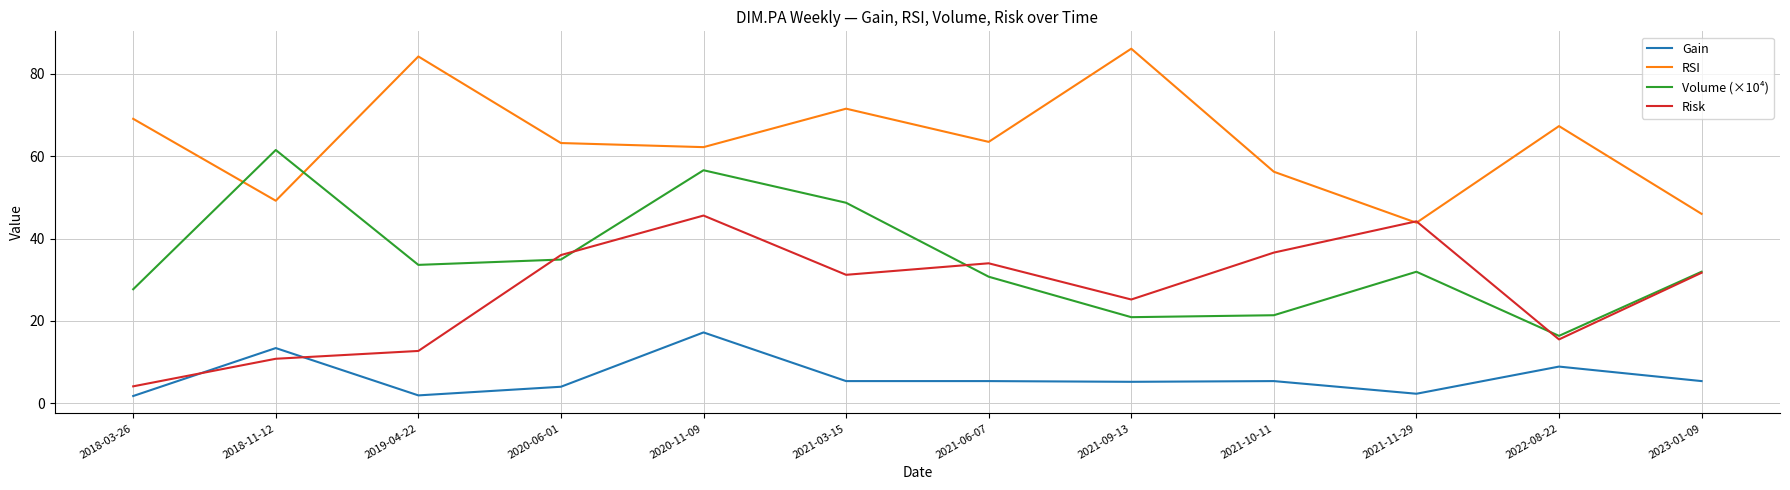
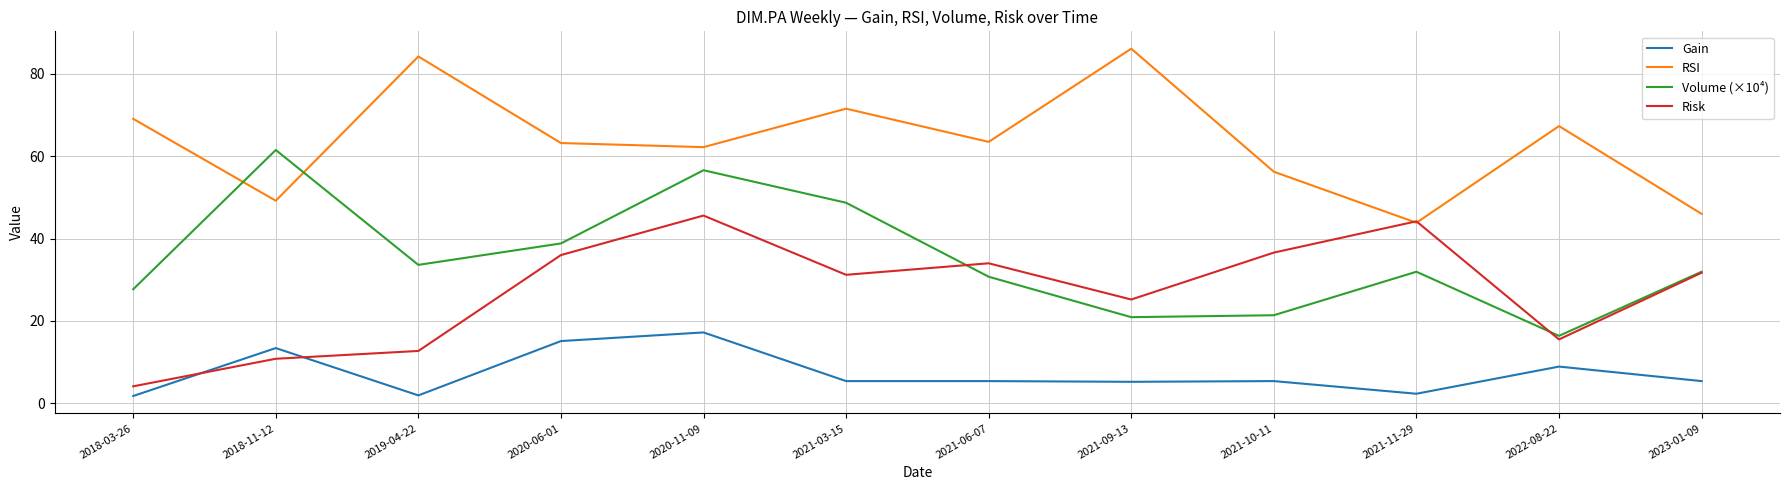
  {
    "Gain": {
      "2018-03-26": 2,
      "2018-11-12": 13,
      "2019-04-22": 2,
-     "2020-06-01": 4,
+     "2020-06-01": 15,
      "2020-11-09": 17,
      "2021-03-15": 5,
      "2021-06-07": 5,
      "2021-09-13": 5,
      "2021-10-11": 5,
      "2021-11-29": 2,
      "2022-08-22": 9,
      "2023-01-09": 5
    },
    "RSI": {
      "2018-03-26": 69,
      "2018-11-12": 49,
      "2019-04-22": 84,
      "2020-06-01": 63,
      "2020-11-09": 62,
      "2021-03-15": 72,
      "2021-06-07": 64,
      "2021-09-13": 86,
      "2021-10-11": 56,
      "2022-08-22": 67,
      "2023-01-09": 46
    },
    "Volume (×10⁴)": {
      "2018-03-26": 28,
      "2018-11-12": 62,
      "2019-04-22": 34,
-     "2020-06-01": 35,
+     "2020-06-01": 39,
      "2020-11-09": 57,
      "2021-03-15": 49,
      "2021-06-07": 31,
      "2021-09-13": 21,
      "2021-10-11": 21,
      "2021-11-29": 32,
      "2022-08-22": 16
    },
    "Risk": {
      "2018-03-26": 4,
      "2018-11-12": 11,
      "2019-04-22": 13,
      "2020-06-01": 36,
      "2020-11-09": 46,
      "2021-03-15": 31,
      "2021-06-07": 34,
      "2021-09-13": 25,
      "2021-10-11": 37,
      "2022-08-22": 16
    }
  }
